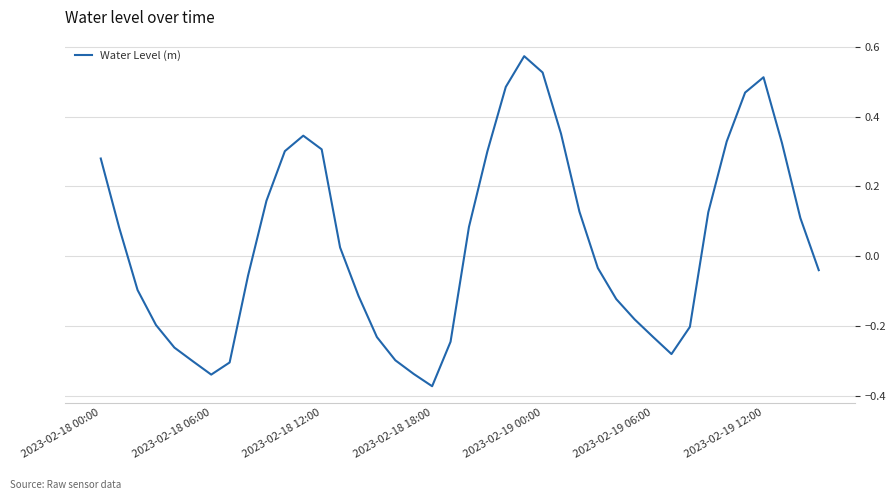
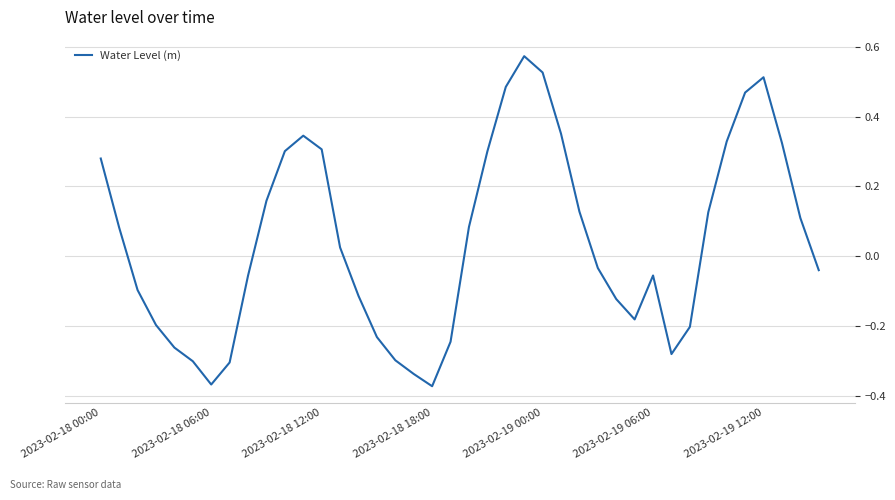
  {
    "2023-02-18 00:00": 0.28,
-   "2023-02-18 06:00": -0.34,
+   "2023-02-18 06:00": -0.37,
    "2023-02-18 12:00": 0.31,
    "2023-02-18 18:00": -0.37,
    "2023-02-19 00:00": 0.53,
-   "2023-02-19 06:00": -0.23,
+   "2023-02-19 06:00": -0.06,
    "2023-02-19 12:00": 0.51
  }
